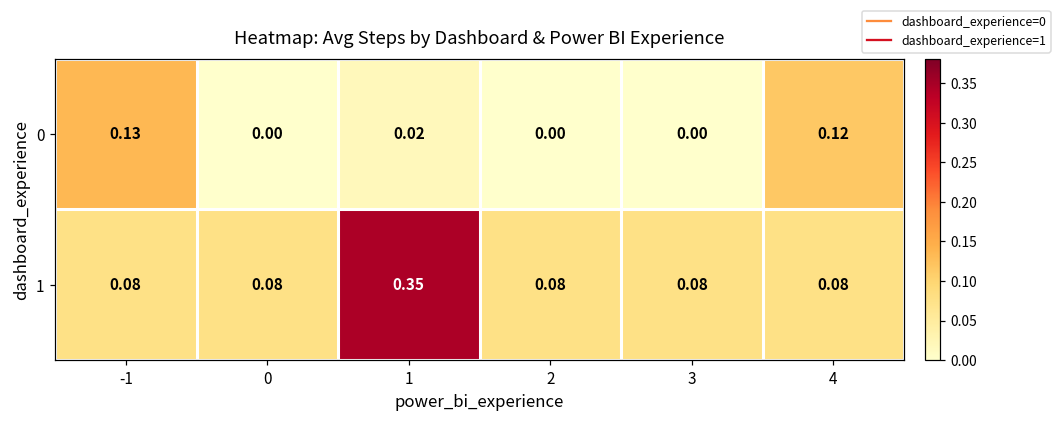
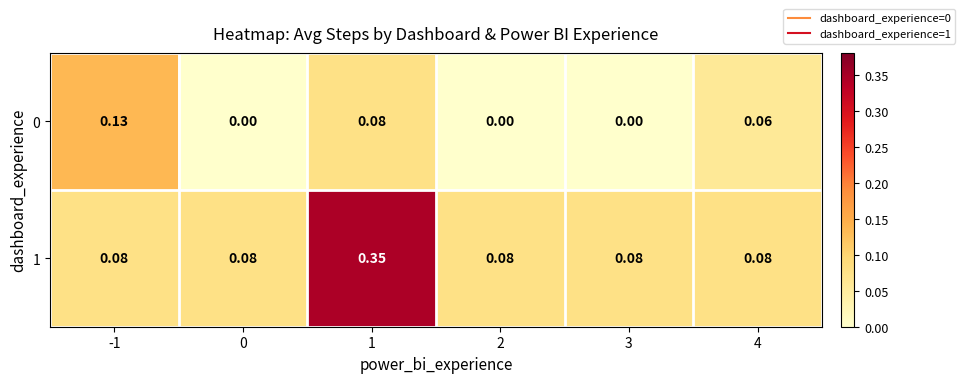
  {
    "0": {
      "-1": 0.13,
      "0": 0.00,
-     "1": 0.02,
+     "1": 0.08,
      "2": 0.00,
      "3": 0.00,
-     "4": 0.12
+     "4": 0.06
    },
    "1": {
      "-1": 0.08,
      "0": 0.08,
      "1": 0.35,
      "2": 0.08,
      "3": 0.08,
      "4": 0.08
    }
  }
